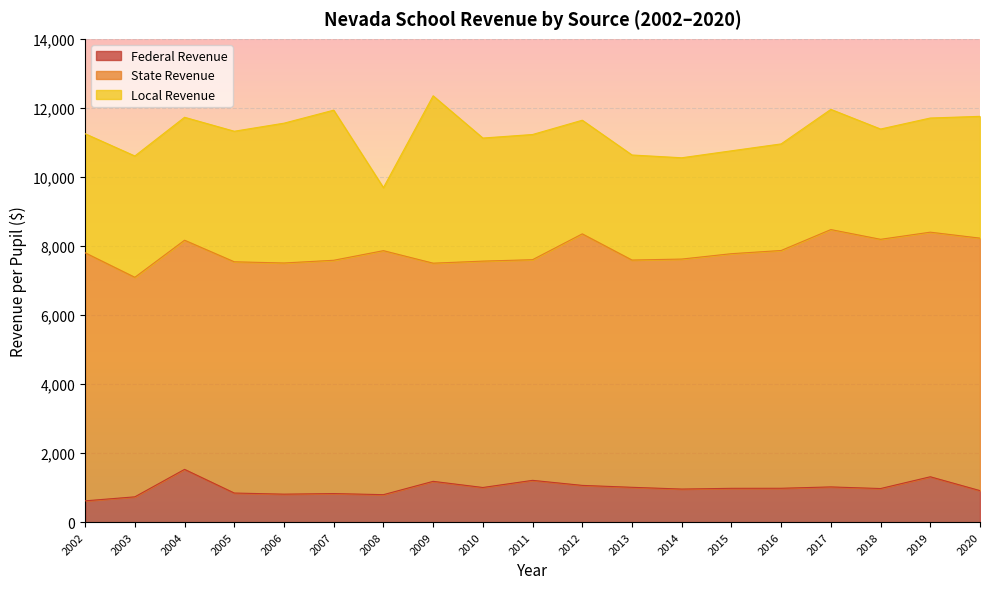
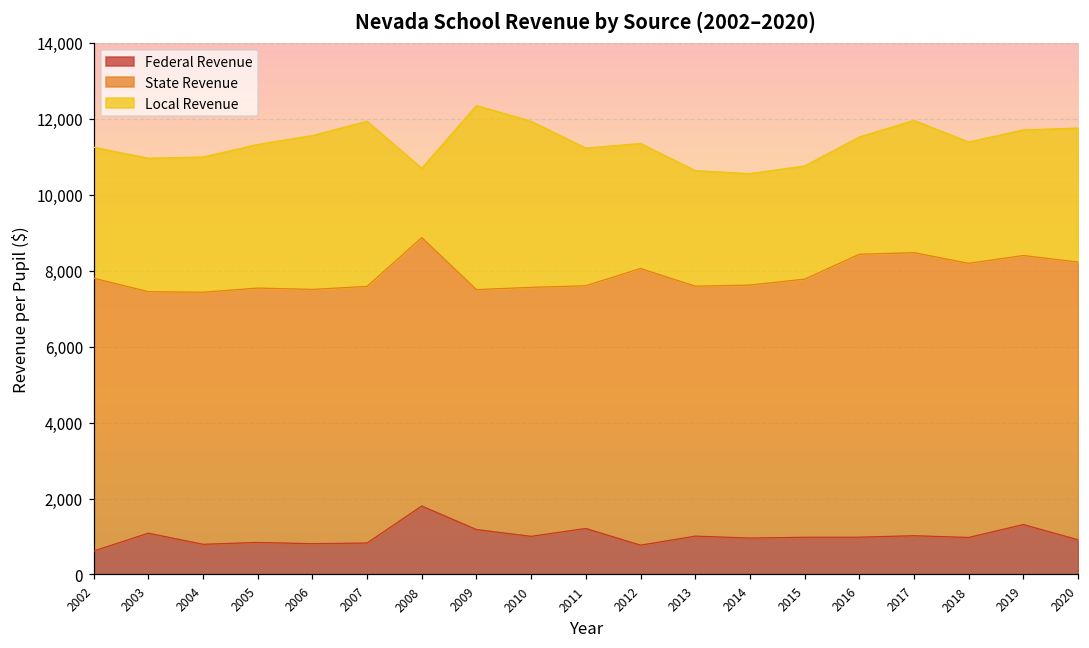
  {
    "Federal Revenue": {
      "2002": "600",
-     "2003": "700",
-     "2004": "1,500",
+     "2003": "1,100",
+     "2004": "800",
      "2005": "800",
      "2006": "800",
      "2007": "800",
-     "2008": "800",
+     "2008": "1,800",
      "2009": "1,200",
      "2010": "1,000",
      "2011": "1,200",
-     "2012": "1,100",
+     "2012": "800",
      "2013": "1,000",
      "2014": "1,000",
      "2015": "1,000",
      "2016": "1,000",
      "2017": "1,000",
      "2018": "1,000",
      "2019": "1,300",
      "2020": "900"
    },
    "State Revenue": {
      "2002": "7,200",
      "2003": "6,400",
      "2004": "6,600",
      "2005": "6,700",
      "2006": "6,700",
      "2007": "6,800",
      "2008": "7,100",
      "2009": "6,300",
      "2010": "6,600",
      "2011": "6,400",
      "2012": "7,300",
      "2013": "6,600",
      "2014": "6,700",
      "2015": "6,800",
-     "2016": "6,900",
+     "2016": "7,500",
      "2017": "7,500",
      "2018": "7,200",
      "2019": "7,100",
      "2020": "7,300"
    },
    "Local Revenue": {
      "2002": "3,400",
      "2003": "3,500",
      "2004": "3,600",
      "2005": "3,800",
      "2006": "4,000",
      "2007": "4,300",
      "2008": "1,800",
      "2009": "4,800",
-     "2010": "3,600",
+     "2010": "4,400",
      "2011": "3,600",
      "2012": "3,300",
      "2013": "3,000",
      "2014": "2,900",
      "2015": "3,000",
      "2016": "3,100",
      "2017": "3,500",
      "2018": "3,200",
      "2019": "3,300",
      "2020": "3,500"
    }
  }
